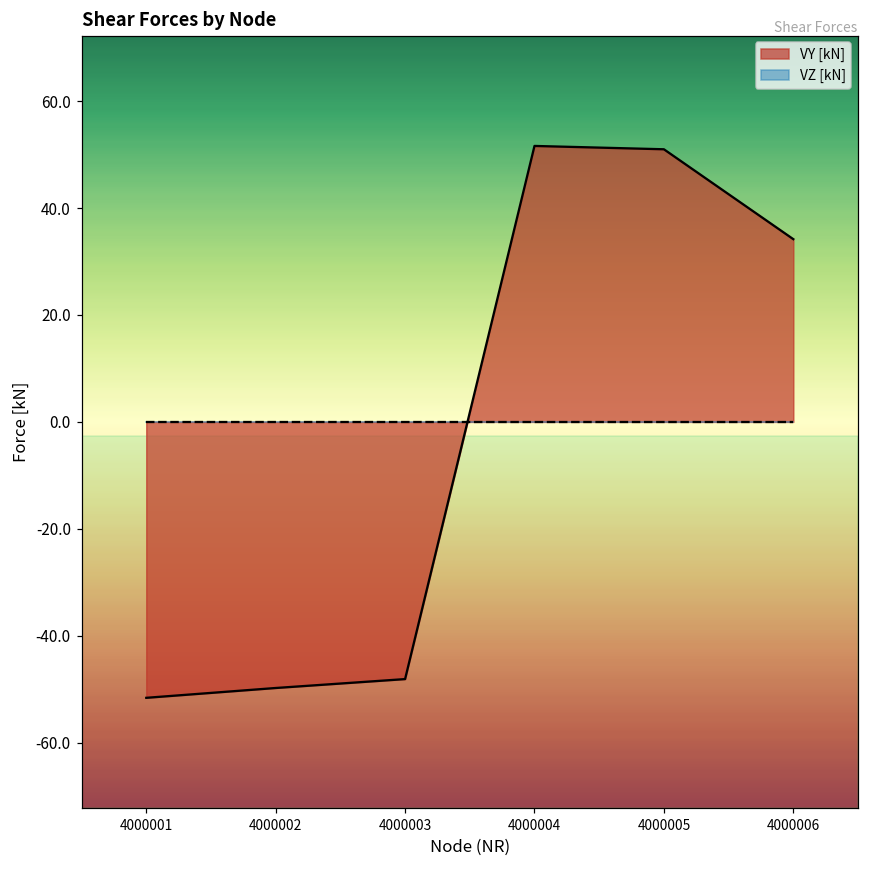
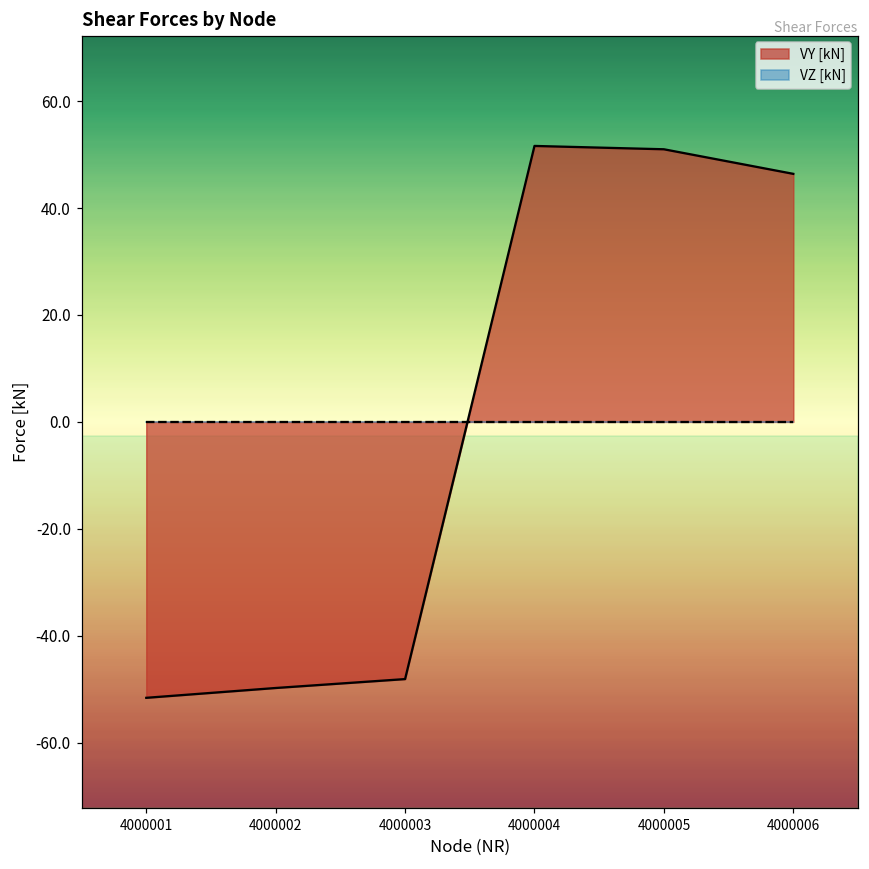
  {
    "VY [kN]": {
-     "4000006": 34
+     "4000006": 46
    },
    "VZ [kN]": {
      "4000004": 0,
      "4000005": 0,
      "4000006": 0
    }
  }
